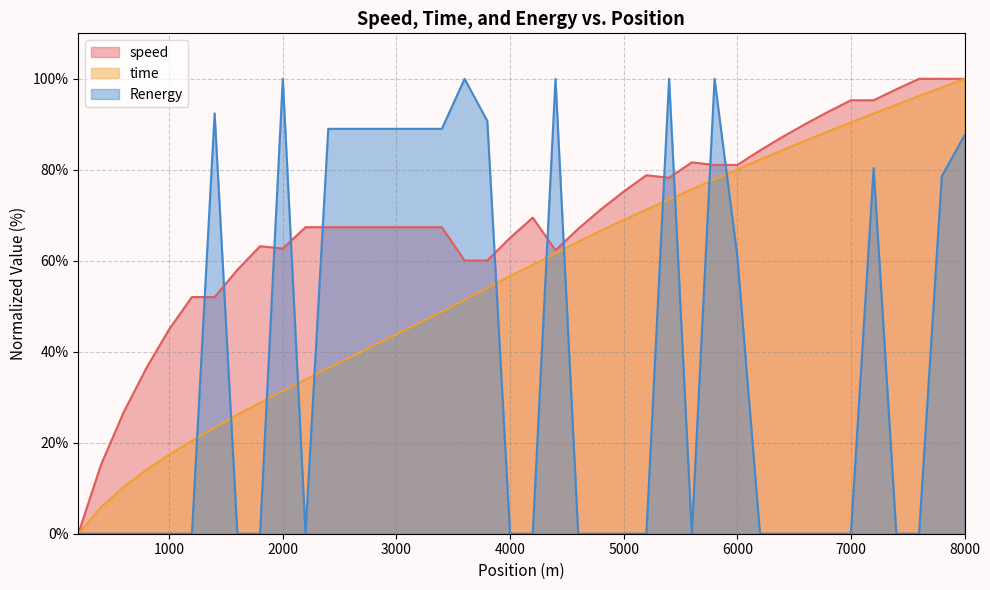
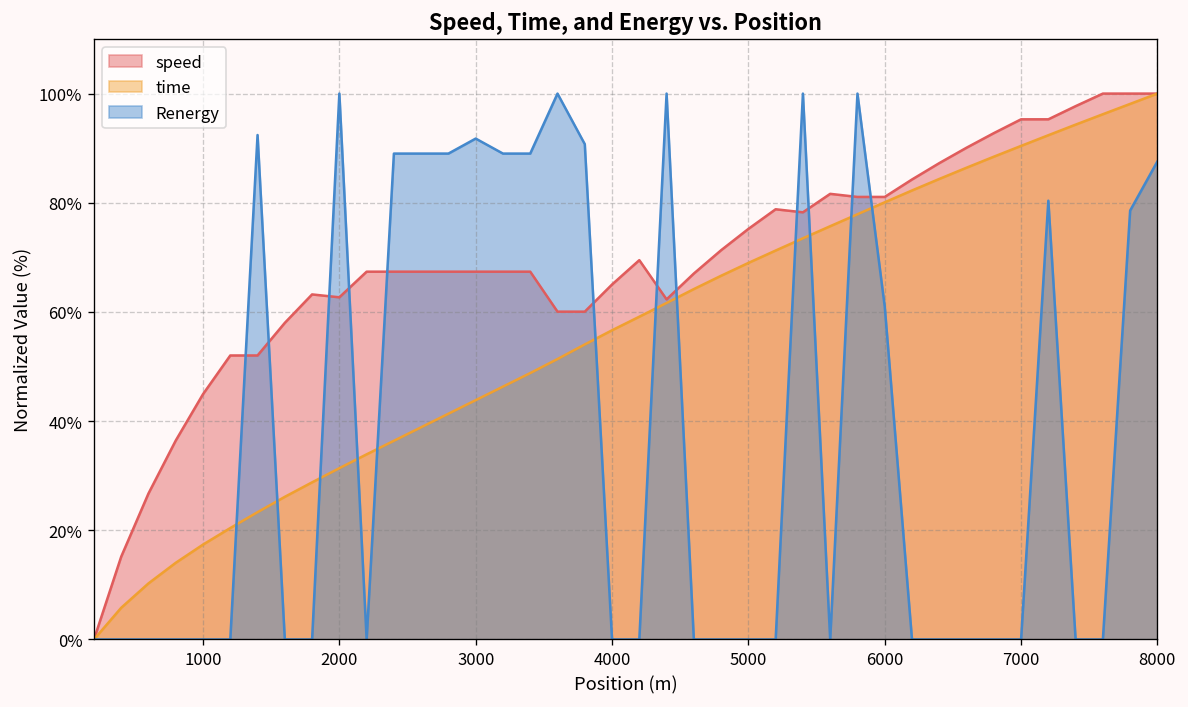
  {
    "Renergy": {
      "1000": "0%",
      "2000": "100%",
-     "3000": "89%",
+     "3000": "92%",
      "4000": "0%",
      "5000": "0%",
      "6000": "61%",
      "7000": "0%",
      "8000": "88%"
    }
  }
